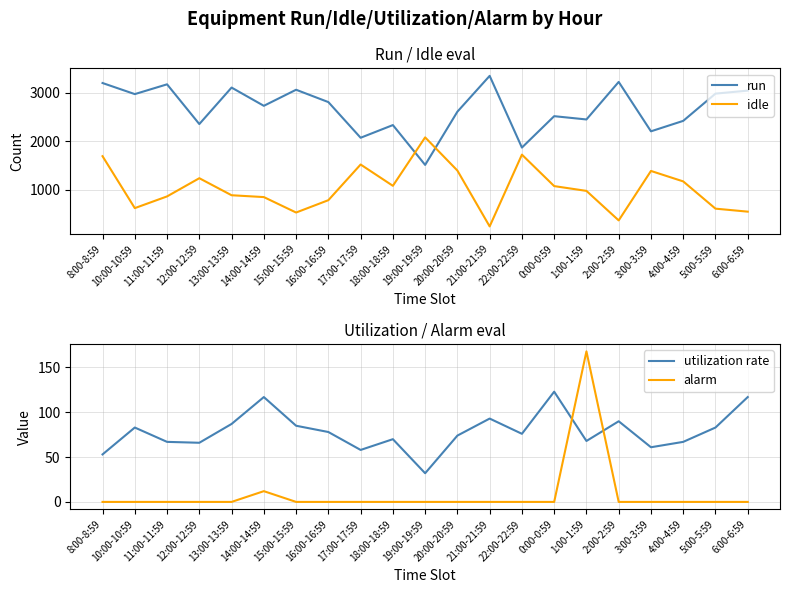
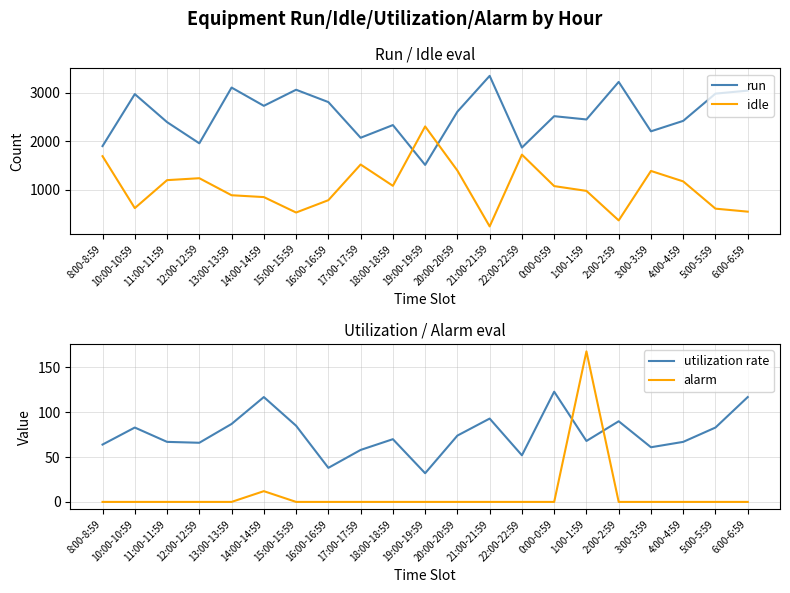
  {
    "Run / Idle eval": {
      "run": {
-       "8:00-8:59": 3200,
+       "8:00-8:59": 1900,
        "10:00-10:59": 3000,
-       "11:00-11:59": 3200,
-       "12:00-12:59": 2400,
+       "11:00-11:59": 2400,
+       "12:00-12:59": 2000,
        "13:00-13:59": 3100,
        "14:00-14:59": 2700,
        "15:00-15:59": 3100,
        "16:00-16:59": 2800,
        "17:00-17:59": 2100,
        "18:00-18:59": 2300,
        "19:00-19:59": 1500,
        "20:00-20:59": 2600,
        "21:00-21:59": 3400,
        "22:00-22:59": 1900,
        "0:00-0:59": 2500,
        "1:00-1:59": 2500,
        "2:00-2:59": 3200,
        "3:00-3:59": 2200,
        "4:00-4:59": 2400
      },
      "idle": {
        "8:00-8:59": 1700,
        "10:00-10:59": 600,
-       "11:00-11:59": 900,
+       "11:00-11:59": 1200,
        "12:00-12:59": 1200,
        "13:00-13:59": 900,
        "14:00-14:59": 800,
        "15:00-15:59": 500,
        "16:00-16:59": 800,
        "17:00-17:59": 1500,
        "18:00-18:59": 1100,
-       "19:00-19:59": 2100,
+       "19:00-19:59": 2300,
        "20:00-20:59": 1400,
        "21:00-21:59": 200,
        "22:00-22:59": 1700,
        "0:00-0:59": 1100,
        "1:00-1:59": 1000,
        "2:00-2:59": 400,
        "3:00-3:59": 1400,
        "4:00-4:59": 1200,
        "5:00-5:59": 600,
        "6:00-6:59": 500
      }
    },
    "Utilization / Alarm eval": {
      "utilization rate": {
-       "8:00-8:59": 50,
+       "8:00-8:59": 60,
        "10:00-10:59": 80,
        "11:00-11:59": 70,
        "12:00-12:59": 70,
        "13:00-13:59": 90,
        "14:00-14:59": 120,
        "15:00-15:59": 90,
-       "16:00-16:59": 80,
+       "16:00-16:59": 40,
        "17:00-17:59": 60,
        "18:00-18:59": 70,
        "19:00-19:59": 30,
        "20:00-20:59": 70,
        "21:00-21:59": 90,
-       "22:00-22:59": 80,
+       "22:00-22:59": 50,
        "0:00-0:59": 120,
        "1:00-1:59": 70,
        "2:00-2:59": 90,
        "3:00-3:59": 60,
        "4:00-4:59": 70,
        "5:00-5:59": 80,
        "6:00-6:59": 120
      },
      "alarm": {
        "8:00-8:59": 0,
        "10:00-10:59": 0,
        "11:00-11:59": 0,
        "12:00-12:59": 0,
        "13:00-13:59": 0,
        "14:00-14:59": 10,
        "15:00-15:59": 0,
        "16:00-16:59": 0,
        "17:00-17:59": 0,
        "18:00-18:59": 0,
        "19:00-19:59": 0,
        "20:00-20:59": 0,
        "21:00-21:59": 0,
        "22:00-22:59": 0,
        "0:00-0:59": 0,
        "1:00-1:59": 170,
        "2:00-2:59": 0,
        "3:00-3:59": 0,
        "4:00-4:59": 0,
        "5:00-5:59": 0,
        "6:00-6:59": 0
      }
    }
  }
